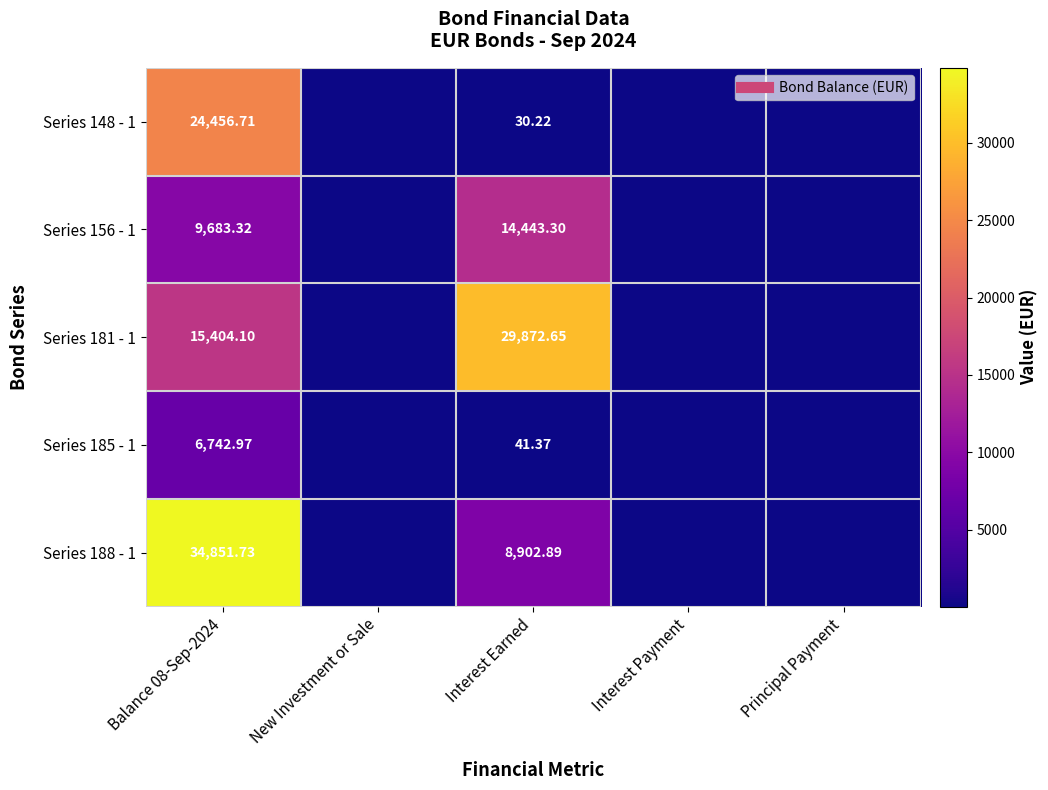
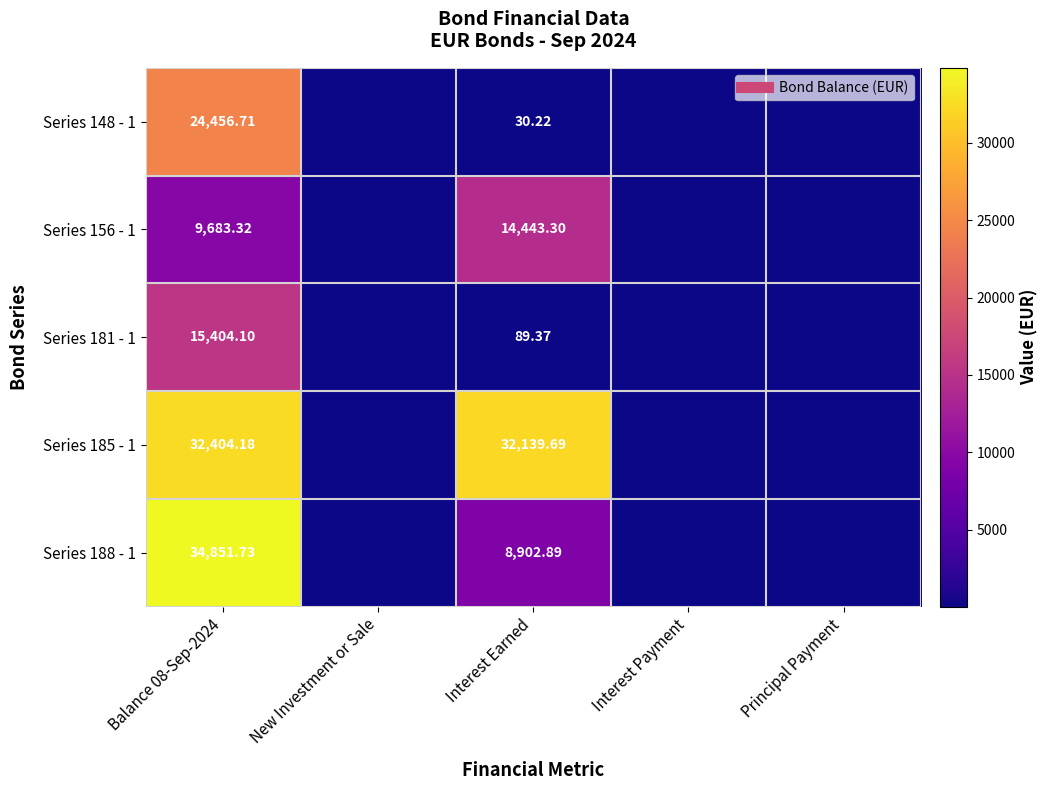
  {
    "Series 148 - 1": {
      "Balance 08-Sep-2024": "24,456.71",
      "Interest Earned": "30.22"
    },
    "Series 156 - 1": {
      "Balance 08-Sep-2024": "9,683.32",
      "Interest Earned": "14,443.30"
    },
    "Series 181 - 1": {
      "Balance 08-Sep-2024": "15,404.10",
-     "Interest Earned": "29,872.65"
+     "Interest Earned": "89.37"
    },
    "Series 185 - 1": {
-     "Balance 08-Sep-2024": "6,742.97",
-     "Interest Earned": "41.37"
+     "Balance 08-Sep-2024": "32,404.18",
+     "Interest Earned": "32,139.69"
    },
    "Series 188 - 1": {
      "Balance 08-Sep-2024": "34,851.73",
      "Interest Earned": "8,902.89"
    }
  }
